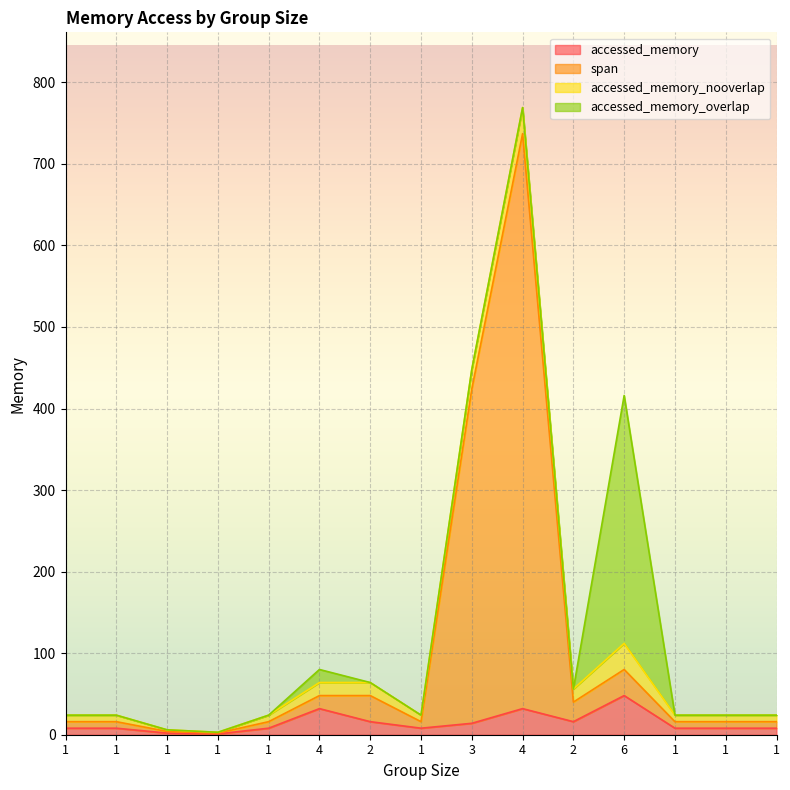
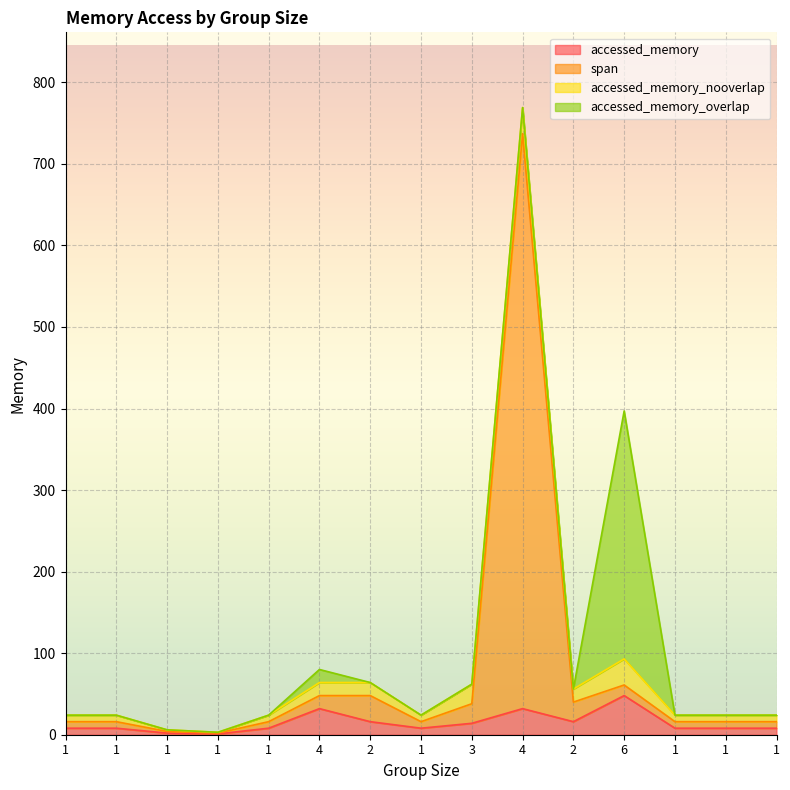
  {
    "accessed_memory": {
      "3": 10,
      "6": 50
    },
    "span": {
-     "3": 410,
-     "6": 30
+     "3": 20,
+     "6": 10
    },
    "accessed_memory_nooverlap": {
      "6": 30
    },
    "accessed_memory_overlap": {
      "6": 300
    }
  }
